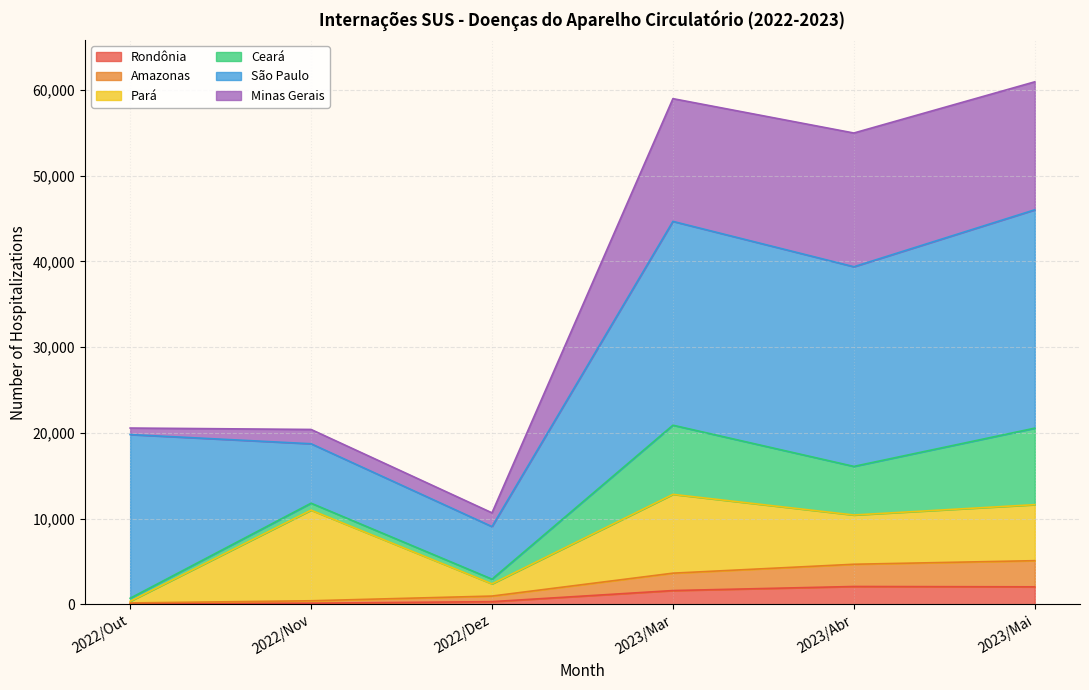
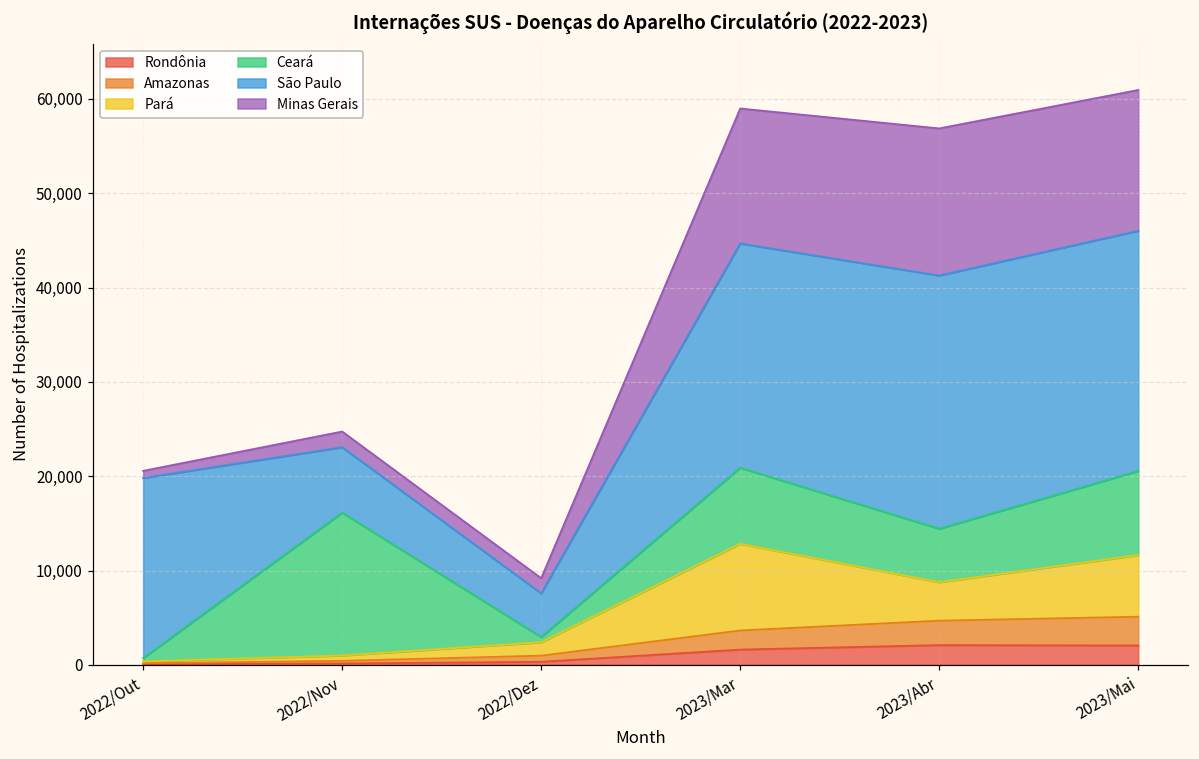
  {
    "Pará": {
-     "2022/Nov": "11,000",
+     "2022/Nov": "1,000",
      "2022/Dez": "1,000",
      "2023/Mar": "9,000",
-     "2023/Abr": "6,000",
+     "2023/Abr": "4,000",
      "2023/Mai": "7,000"
    },
    "Ceará": {
      "2022/Out": "0",
-     "2022/Nov": "1,000",
+     "2022/Nov": "15,000",
      "2022/Dez": "1,000",
      "2023/Mar": "8,000",
      "2023/Abr": "6,000",
      "2023/Mai": "9,000"
    },
    "São Paulo": {
      "2022/Out": "19,000",
      "2022/Nov": "7,000",
-     "2022/Dez": "6,000",
+     "2022/Dez": "5,000",
      "2023/Mar": "24,000",
-     "2023/Abr": "23,000",
+     "2023/Abr": "27,000",
      "2023/Mai": "25,000"
    },
    "Minas Gerais": {
      "2022/Out": "1,000",
      "2022/Nov": "2,000",
      "2022/Dez": "2,000",
      "2023/Mar": "14,000",
      "2023/Abr": "16,000",
      "2023/Mai": "15,000"
    }
  }
